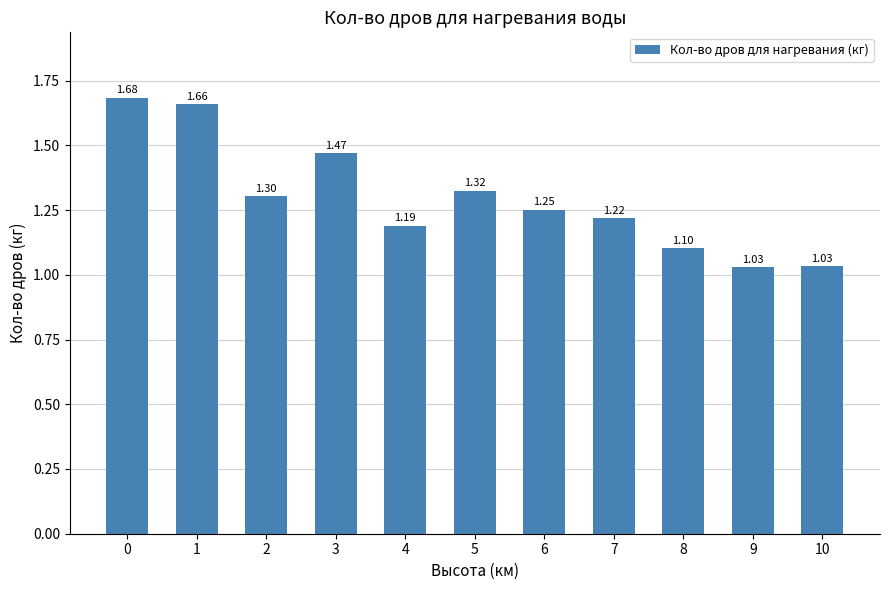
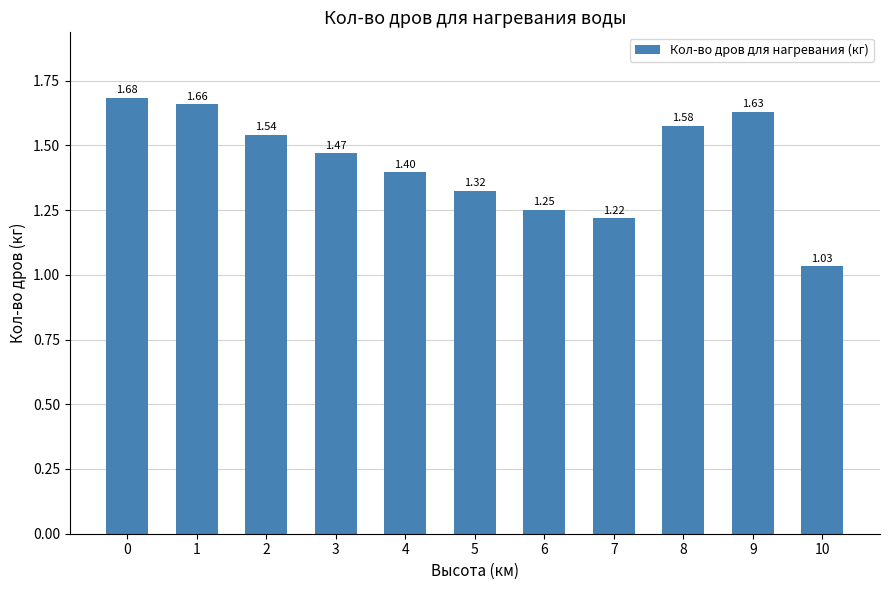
  {
    "0": 1.68,
    "1": 1.66,
-   "2": 1.30,
+   "2": 1.54,
    "3": 1.47,
-   "4": 1.19,
+   "4": 1.40,
    "5": 1.32,
    "6": 1.25,
    "7": 1.22,
-   "8": 1.10,
-   "9": 1.03,
+   "8": 1.58,
+   "9": 1.63,
    "10": 1.03
  }
